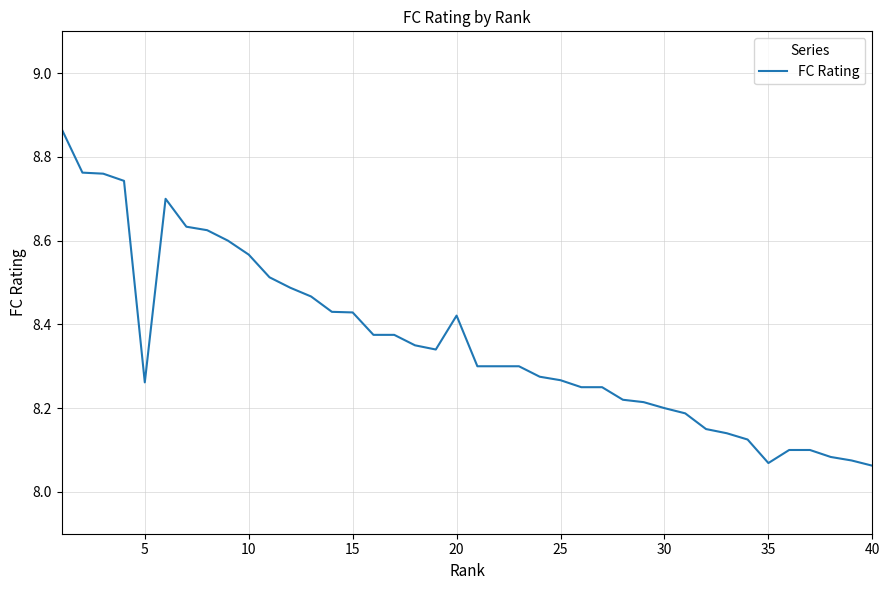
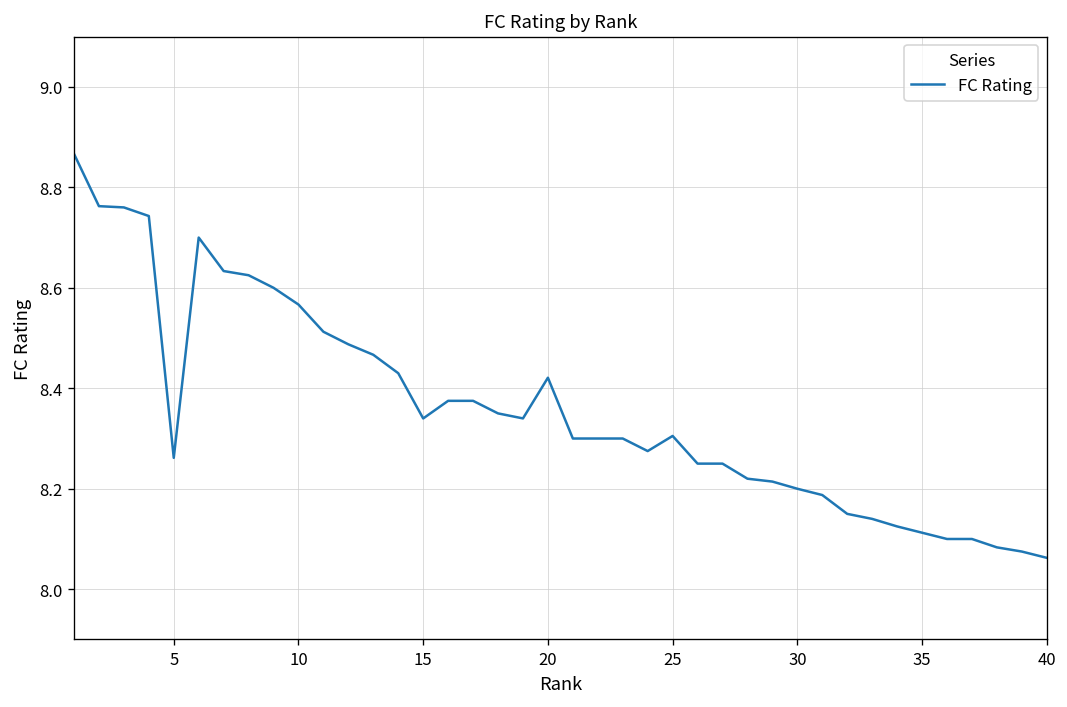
  {
    "5": 8.26,
    "10": 8.57,
-   "15": 8.43,
+   "15": 8.34,
    "20": 8.42,
-   "25": 8.27,
+   "25": 8.31,
    "30": 8.20,
-   "35": 8.07,
+   "35": 8.11,
    "40": 8.06
  }
